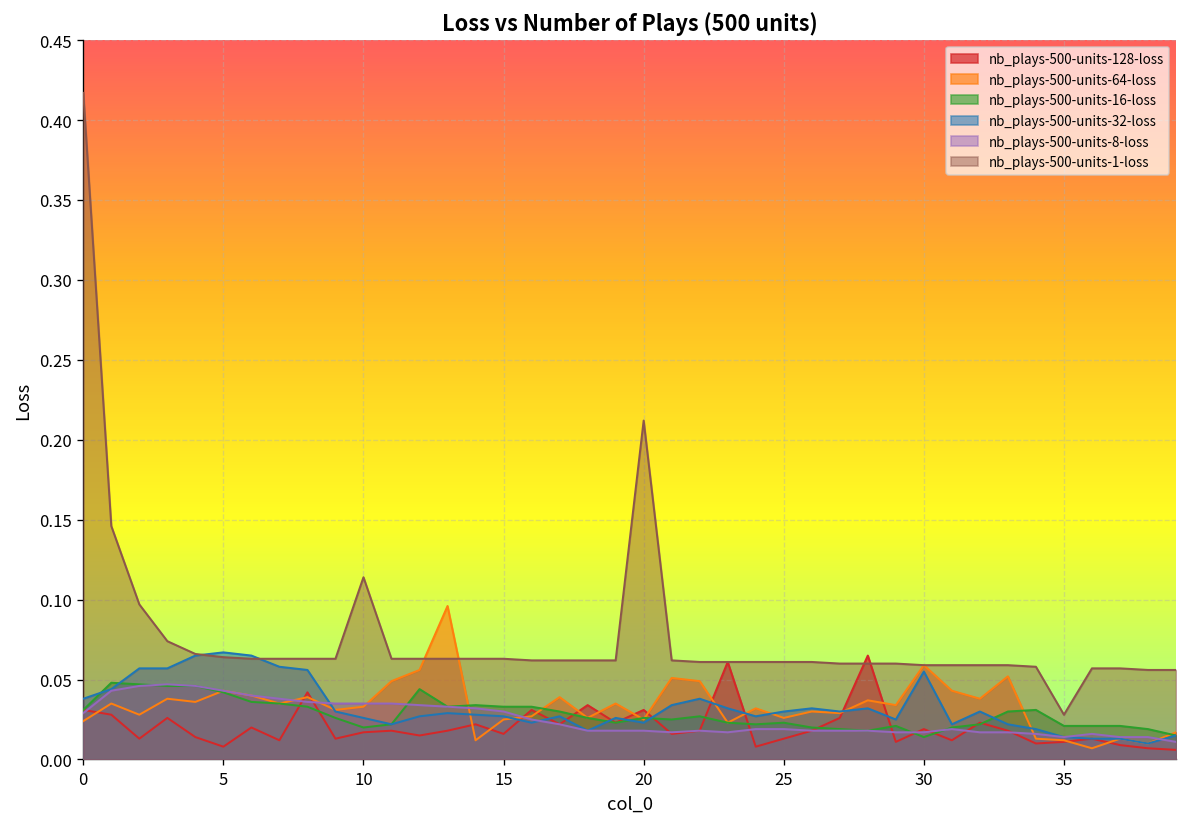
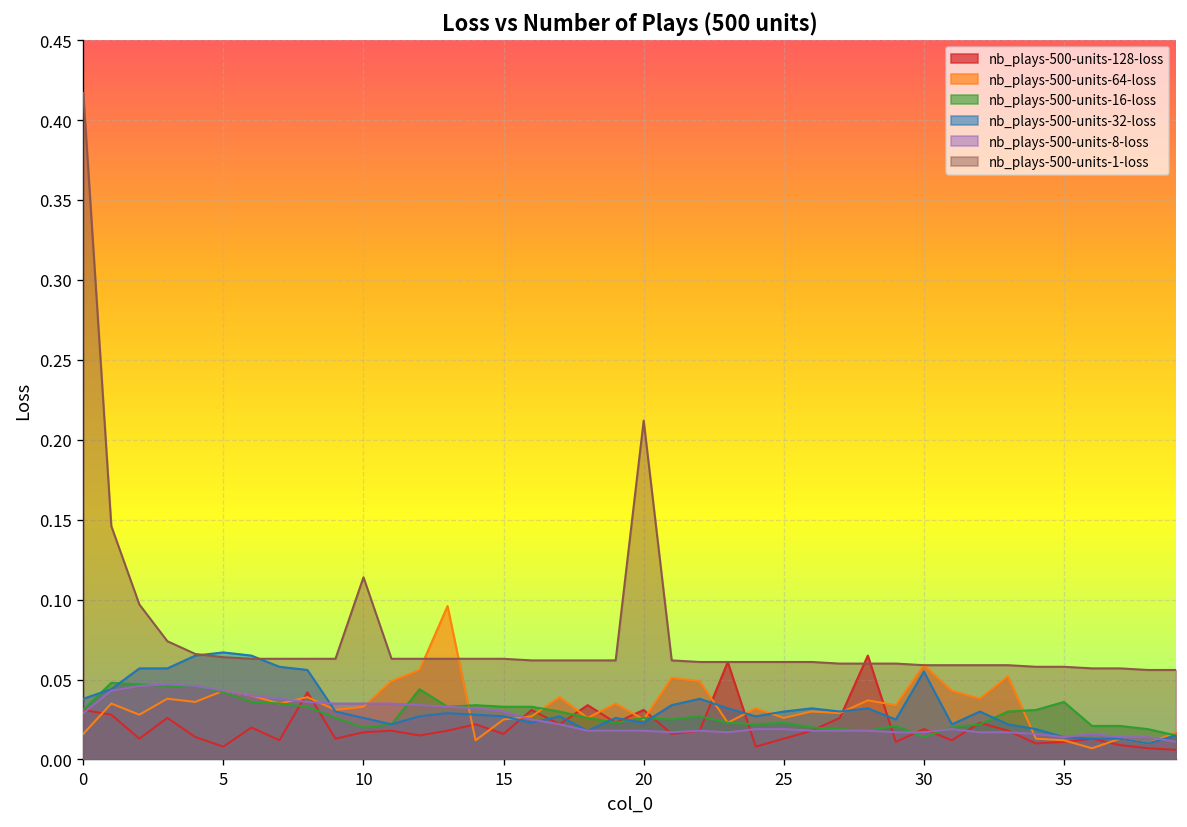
  {
    "nb_plays-500-units-128-loss": {
      "5": 0.008,
      "10": 0.017,
      "15": 0.016,
      "20": 0.031,
      "25": 0.013,
      "30": 0.019
    },
    "nb_plays-500-units-64-loss": {
-     "0": 0.024,
+     "0": 0.016,
      "10": 0.033,
      "15": 0.025,
      "25": 0.026
    },
    "nb_plays-500-units-16-loss": {
      "10": 0.020,
      "15": 0.033,
      "25": 0.023,
      "30": 0.014,
-     "35": 0.021
+     "35": 0.036
    },
    "nb_plays-500-units-32-loss": {
      "0": 0.038,
      "5": 0.067,
      "10": 0.026,
      "15": 0.027,
      "20": 0.023,
      "25": 0.030,
      "30": 0.055
    },
    "nb_plays-500-units-8-loss": {
      "0": 0.029,
      "10": 0.035,
      "15": 0.030,
      "20": 0.018,
      "25": 0.019,
      "30": 0.017
    },
    "nb_plays-500-units-1-loss": {
      "0": 0.417,
      "5": 0.064,
      "10": 0.114,
      "15": 0.063,
      "20": 0.212,
      "25": 0.061,
-     "35": 0.028
+     "35": 0.058
    }
  }
